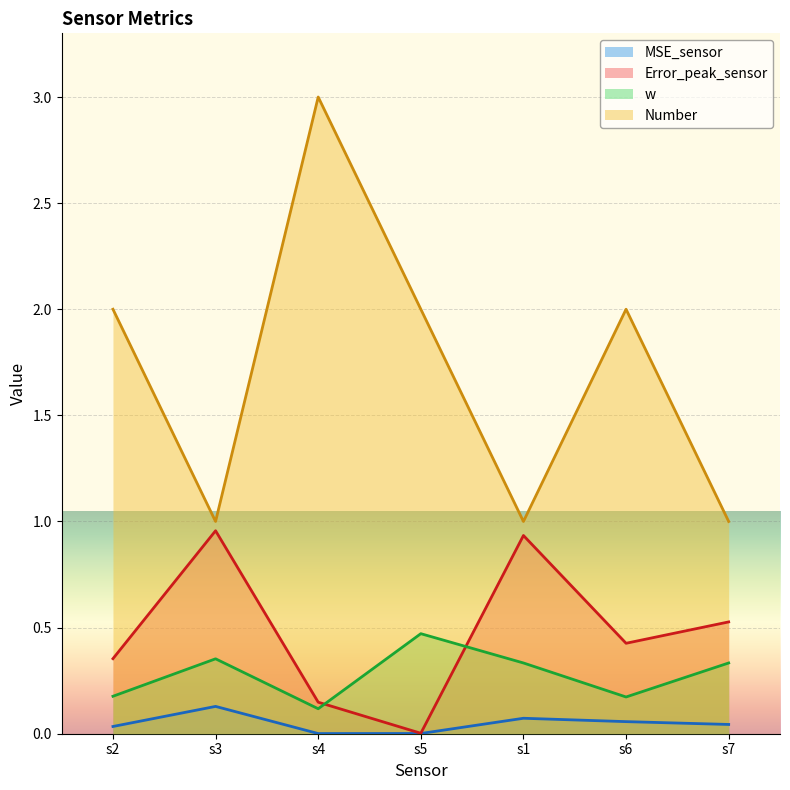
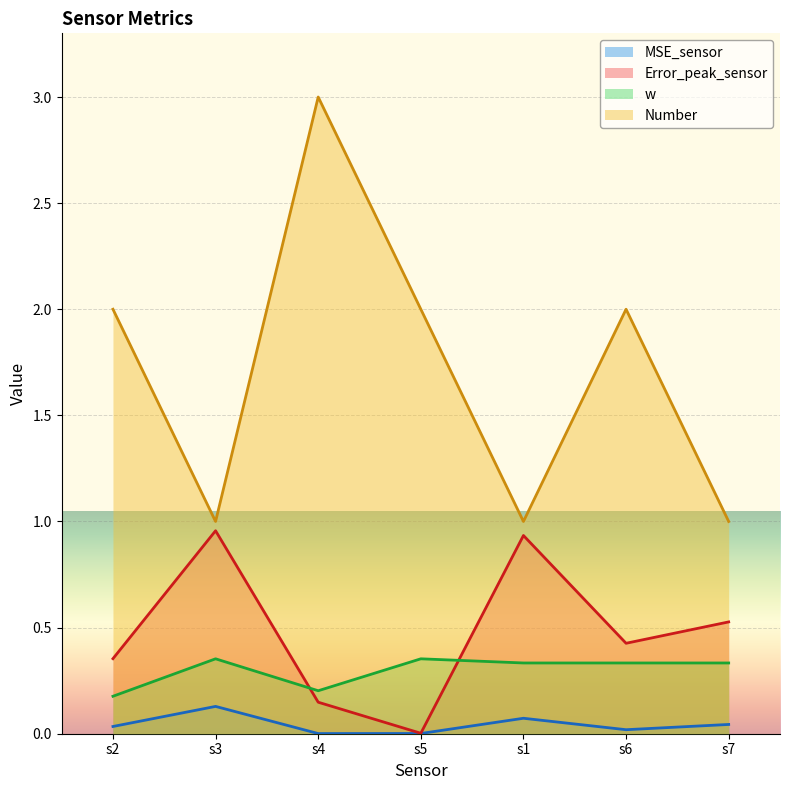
  {
    "MSE_sensor": {
      "s2": 0.03,
      "s3": 0.13,
      "s4": 0.00,
      "s1": 0.07,
-     "s6": 0.06,
+     "s6": 0.02,
      "s7": 0.04
    },
    "Error_peak_sensor": {
      "s2": 0.35,
      "s3": 0.96,
      "s4": 0.15,
      "s1": 0.93,
      "s6": 0.43,
      "s7": 0.53
    },
    "w": {
      "s2": 0.18,
      "s3": 0.35,
-     "s4": 0.12,
-     "s5": 0.47,
+     "s4": 0.20,
+     "s5": 0.35,
      "s1": 0.33,
-     "s6": 0.17,
+     "s6": 0.33,
      "s7": 0.33
    },
    "Number": {
      "s2": 2.00,
      "s3": 1.00,
      "s4": 3.00,
      "s5": 2.00,
      "s1": 1.00,
      "s6": 2.00,
      "s7": 1.00
    }
  }
